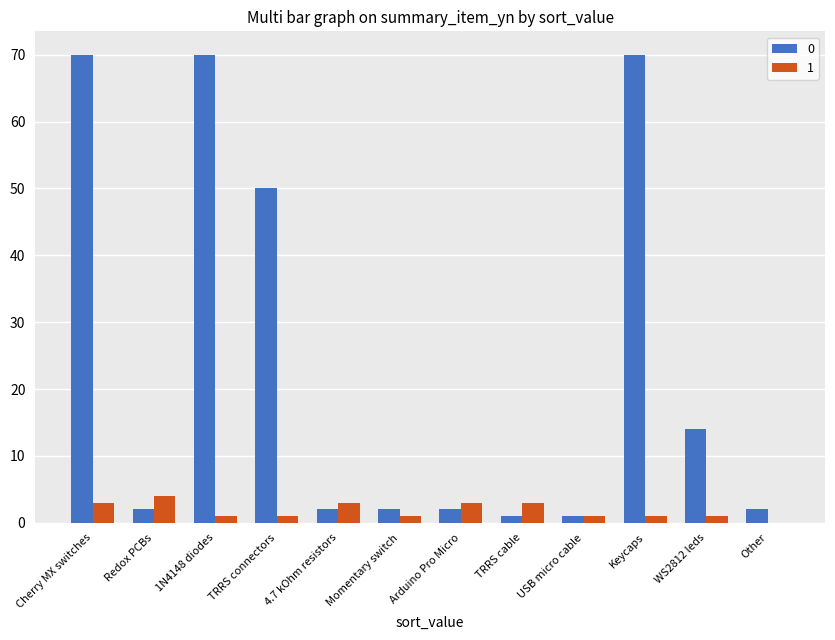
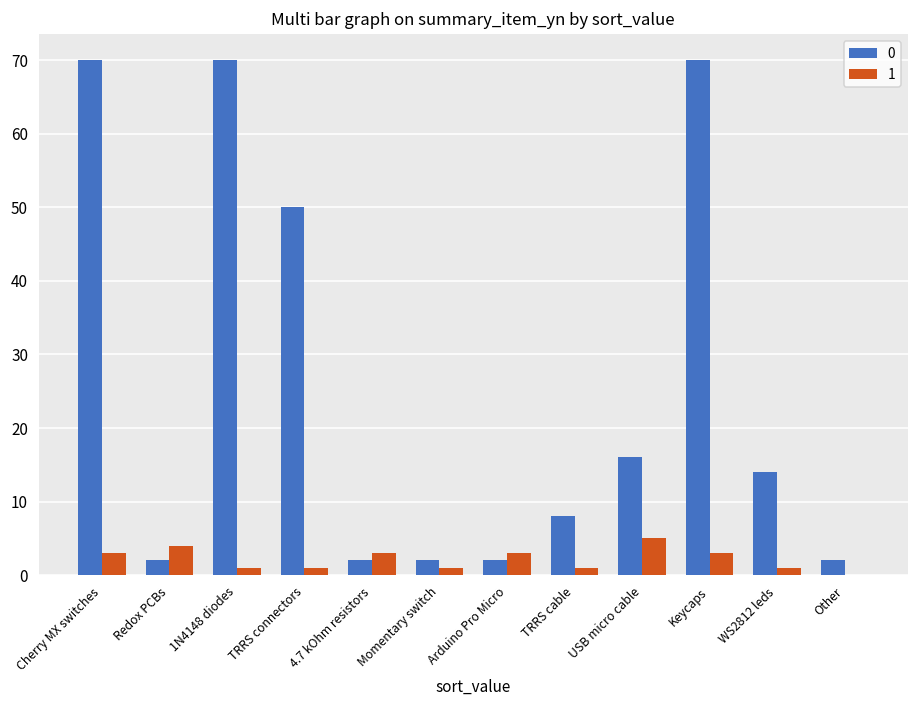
  {
    "0": {
      "Cherry MX switches": 70,
      "Redox PCBs": 2,
      "1N4148 diodes": 70,
      "TRRS connectors": 50,
      "4.7 kOhm resistors": 2,
      "Momentary switch": 2,
      "Arduino Pro Micro": 2,
-     "TRRS cable": 1,
-     "USB micro cable": 1,
+     "TRRS cable": 8,
+     "USB micro cable": 16,
      "Keycaps": 70,
      "WS2812 leds": 14,
      "Other": 2
    },
    "1": {
      "Cherry MX switches": 3,
      "Redox PCBs": 4,
      "1N4148 diodes": 1,
      "TRRS connectors": 1,
      "4.7 kOhm resistors": 3,
      "Momentary switch": 1,
      "Arduino Pro Micro": 3,
-     "TRRS cable": 3,
-     "USB micro cable": 1,
-     "Keycaps": 1,
+     "TRRS cable": 1,
+     "USB micro cable": 5,
+     "Keycaps": 3,
      "WS2812 leds": 1,
      "Other": 0
    }
  }
